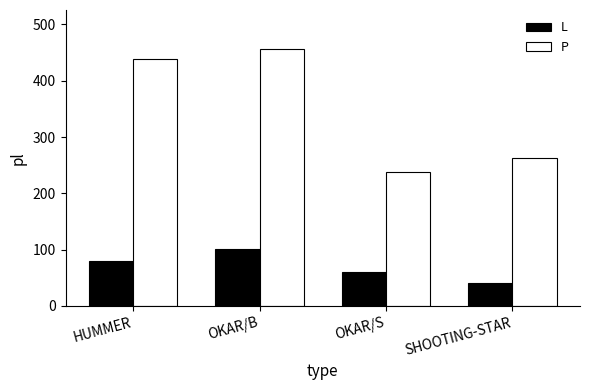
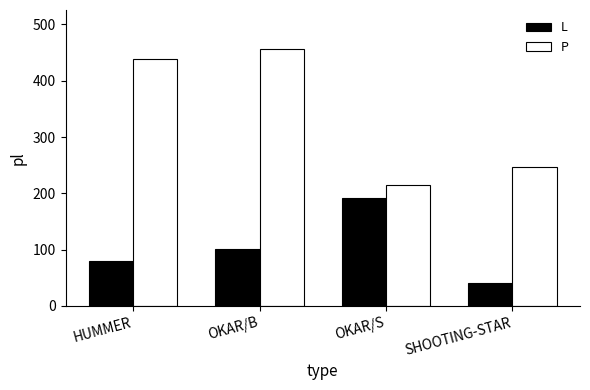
  {
    "L": {
      "HUMMER": 80,
      "OKAR/B": 100,
-     "OKAR/S": 60,
+     "OKAR/S": 190,
      "SHOOTING-STAR": 40
    },
    "P": {
      "HUMMER": 440,
      "OKAR/B": 460,
-     "OKAR/S": 240,
-     "SHOOTING-STAR": 260
+     "OKAR/S": 210,
+     "SHOOTING-STAR": 250
    }
  }
